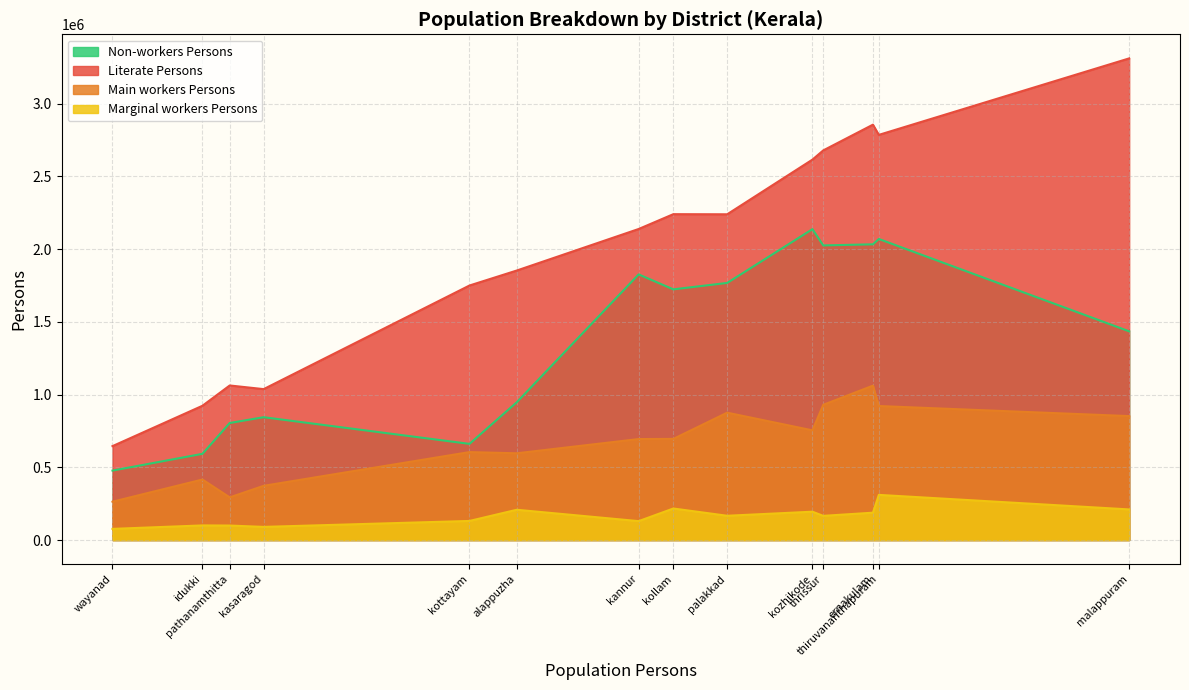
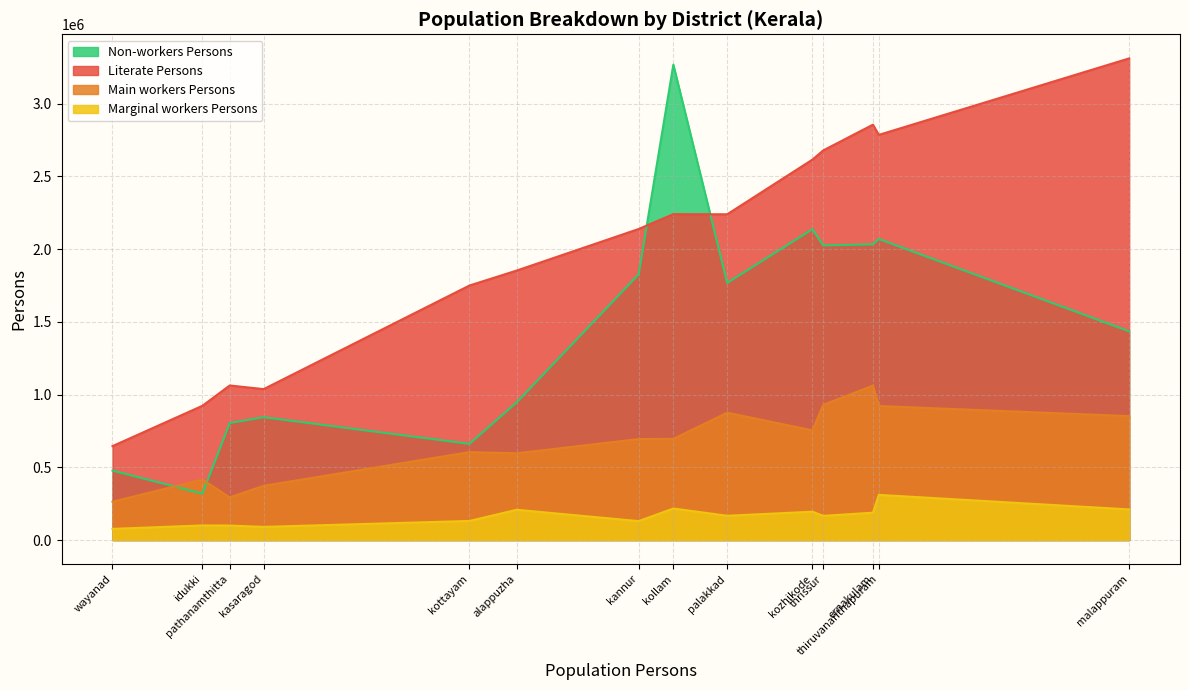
  {
    "Non-workers Persons": {
      "wayanad": 480000,
-     "idukki": 590000,
+     "idukki": 320000,
      "pathanamthitta": 800000,
      "kasaragod": 840000,
      "kottayam": 660000,
      "alappuzha": 950000,
      "kannur": 1830000,
-     "kollam": 1720000,
+     "kollam": 3270000,
      "palakkad": 1770000,
      "kozhikode": 2140000,
      "thrissur": 2030000,
      "ernakulam": 2030000,
      "thiruvananthapuram": 2070000,
      "malappuram": 1430000
    },
    "Marginal workers Persons": {
      "wayanad": 80000,
      "idukki": 100000,
      "pathanamthitta": 100000,
      "kasaragod": 90000,
      "kottayam": 130000,
      "alappuzha": 210000,
      "kannur": 130000,
      "kollam": 220000,
      "palakkad": 170000,
      "kozhikode": 190000,
      "thrissur": 170000,
      "ernakulam": 190000,
      "thiruvananthapuram": 310000,
      "malappuram": 210000
    }
  }
